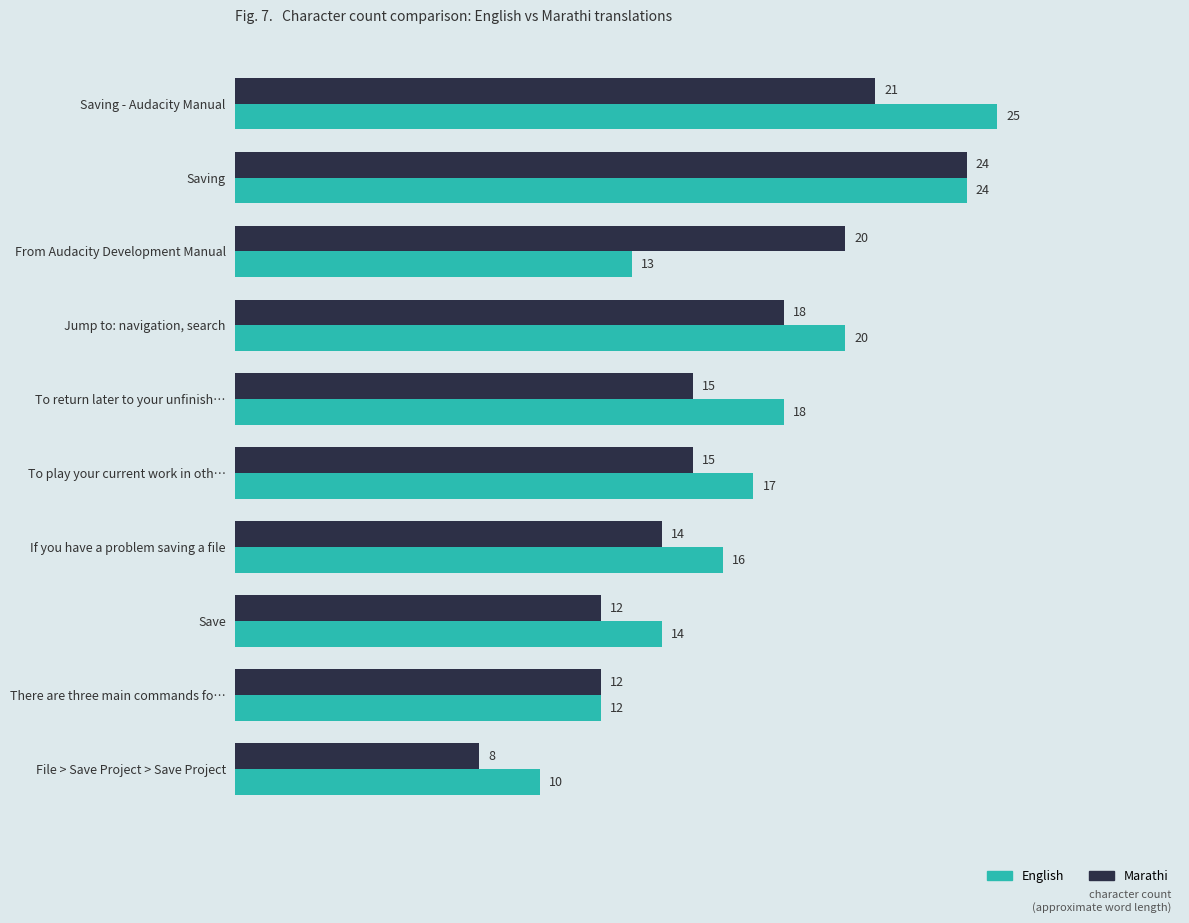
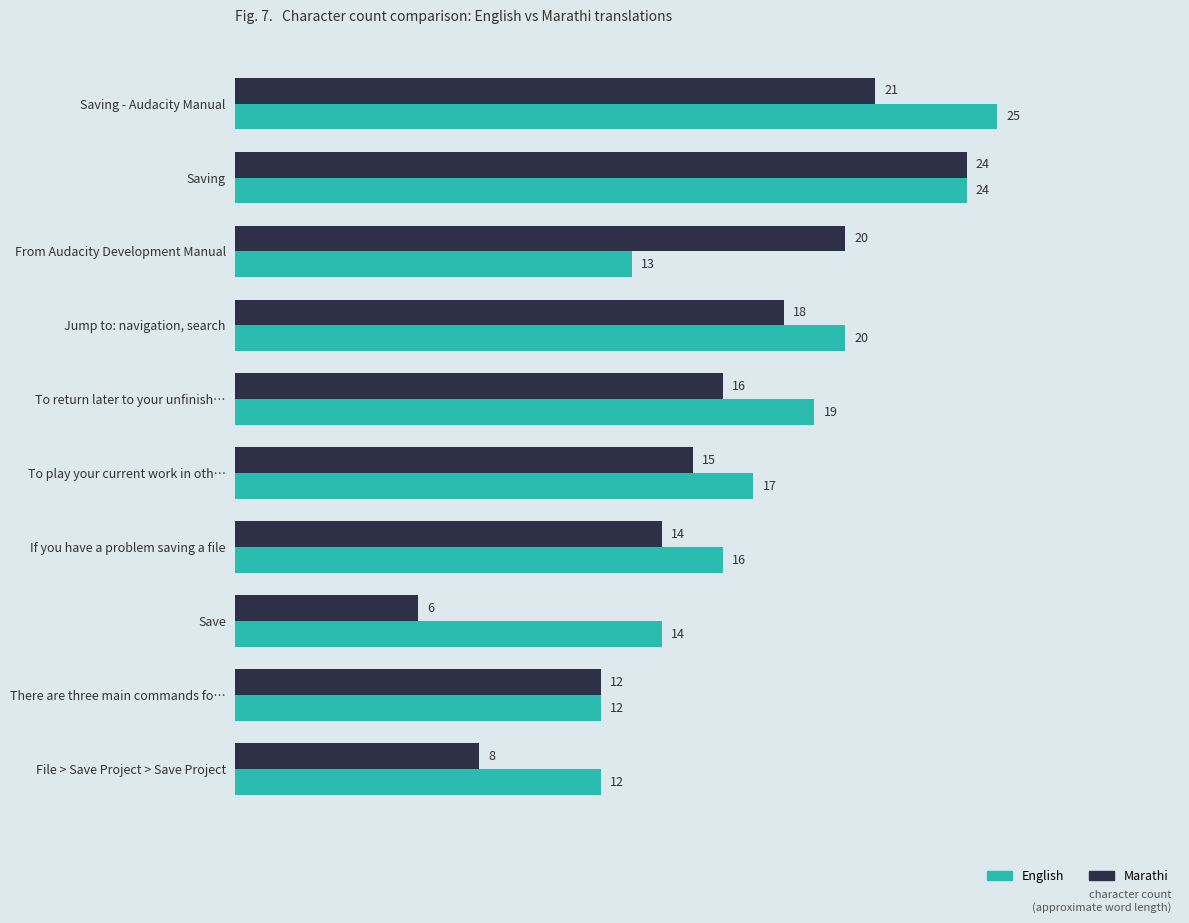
  {
    "English": {
      "Saving - Audacity Manual": 25,
      "Saving": 24,
      "From Audacity Development Manual": 13,
      "Jump to: navigation, search": 20,
-     "To return later to your unfinish…": 18,
+     "To return later to your unfinish…": 19,
      "To play your current work in oth…": 17,
      "If you have a problem saving a file": 16,
      "Save": 14,
      "There are three main commands fo…": 12,
-     "File > Save Project > Save Project": 10
+     "File > Save Project > Save Project": 12
    },
    "Marathi": {
      "Saving - Audacity Manual": 21,
      "Saving": 24,
      "From Audacity Development Manual": 20,
      "Jump to: navigation, search": 18,
-     "To return later to your unfinish…": 15,
+     "To return later to your unfinish…": 16,
      "To play your current work in oth…": 15,
      "If you have a problem saving a file": 14,
-     "Save": 12,
+     "Save": 6,
      "There are three main commands fo…": 12,
      "File > Save Project > Save Project": 8
    }
  }
